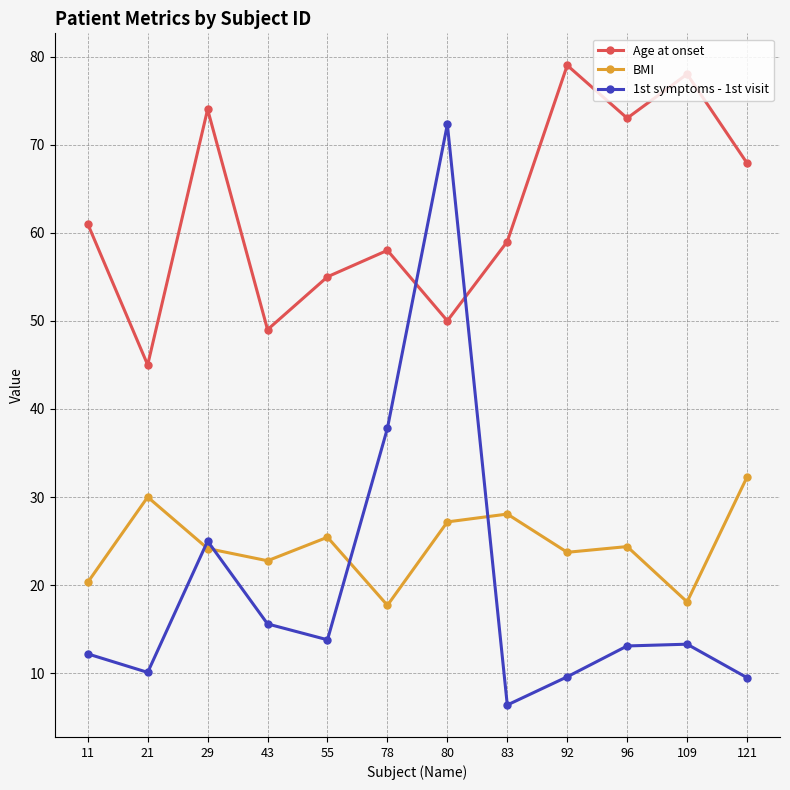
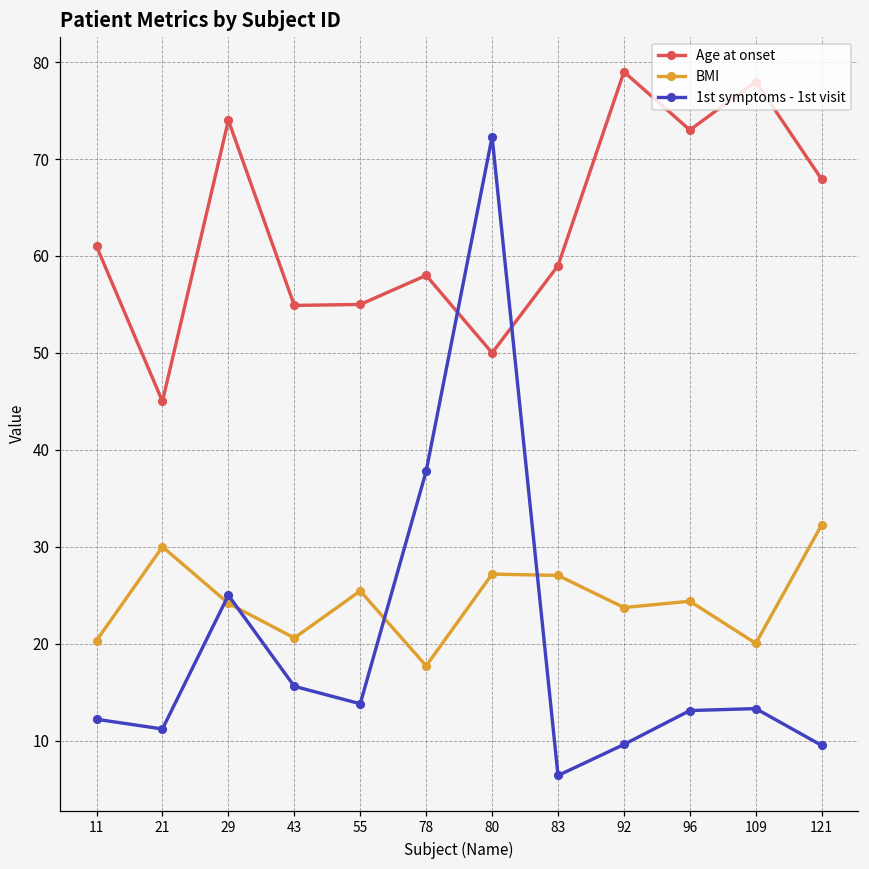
  {
    "Age at onset": {
      "11": 61,
      "21": 45,
      "29": 74,
-     "43": 49,
+     "43": 55,
      "55": 55,
      "78": 58,
      "80": 50,
      "83": 59,
      "92": 79,
      "96": 73,
      "121": 68
    },
    "BMI": {
      "11": 20,
      "21": 30,
      "29": 24,
-     "43": 23,
+     "43": 21,
      "55": 25,
      "78": 18,
      "80": 27,
-     "83": 28,
+     "83": 27,
      "92": 24,
      "96": 24,
-     "109": 18,
+     "109": 20,
      "121": 32
    },
    "1st symptoms - 1st visit": {
      "11": 12,
-     "21": 10,
+     "21": 11,
      "29": 25,
      "43": 16,
      "55": 14,
      "78": 38,
      "80": 72,
      "83": 6,
      "92": 10,
      "96": 13,
      "109": 13,
      "121": 10
    }
  }
